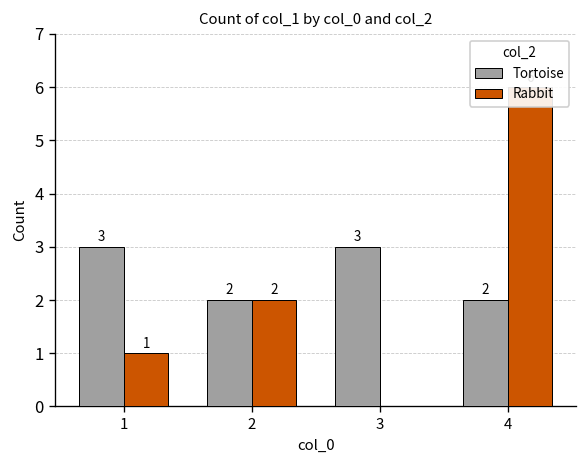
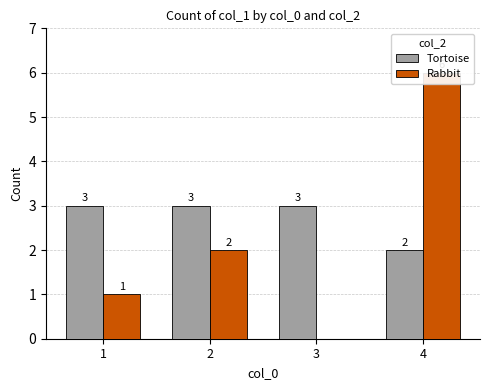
  {
    "Tortoise": {
      "1": 3,
-     "2": 2,
+     "2": 3,
      "3": 3,
      "4": 2
    },
    "Rabbit": {
      "1": 1,
      "2": 2
    }
  }
